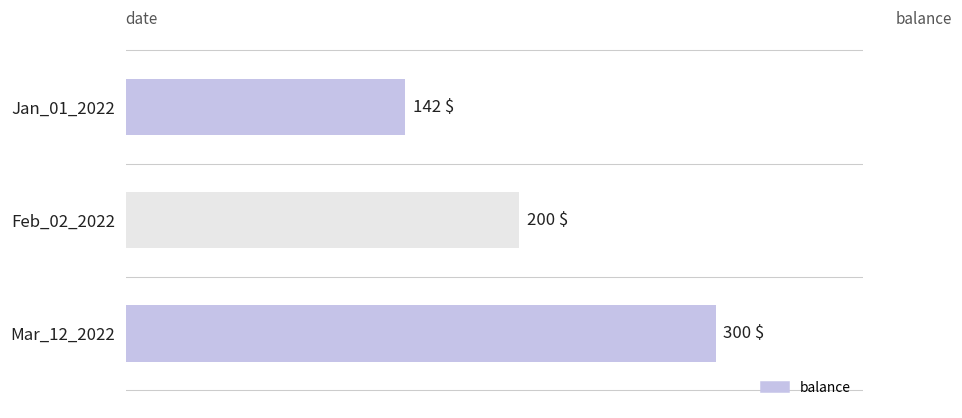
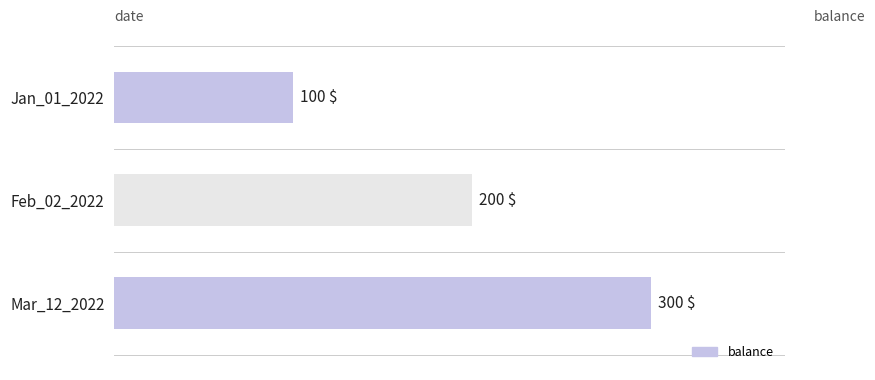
  {
-   "Jan_01_2022": 142,
+   "Jan_01_2022": 100,
    "Feb_02_2022": 200,
    "Mar_12_2022": 300
  }
